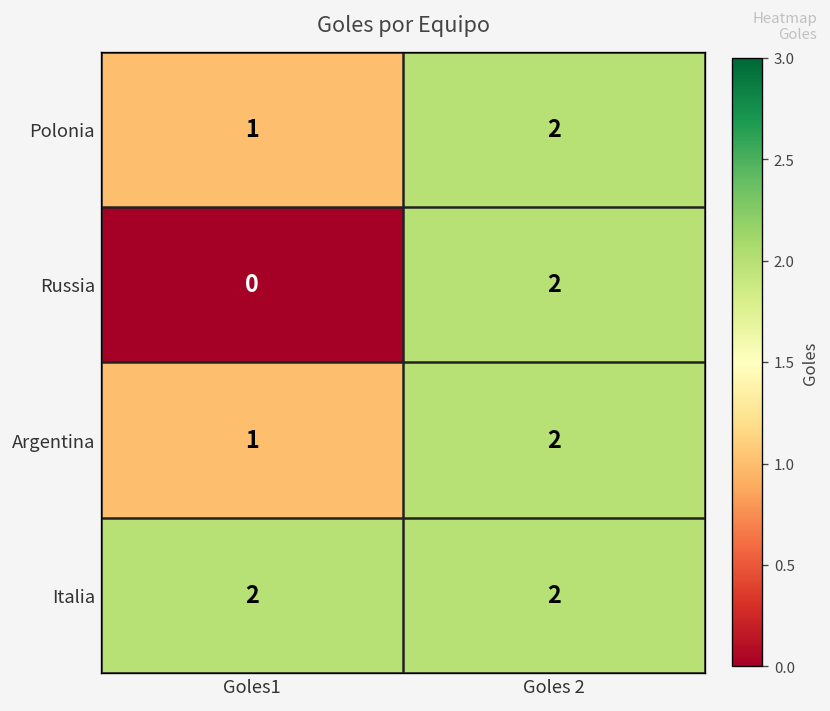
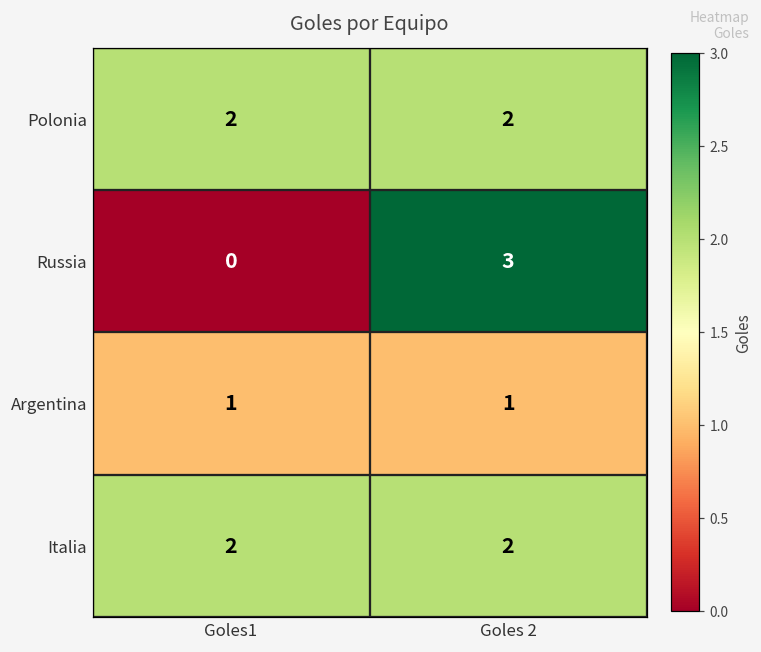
  {
    "Polonia": {
-     "Goles1": 1,
+     "Goles1": 2,
      "Goles 2": 2
    },
    "Russia": {
      "Goles1": 0,
-     "Goles 2": 2
+     "Goles 2": 3
    },
    "Argentina": {
      "Goles1": 1,
-     "Goles 2": 2
+     "Goles 2": 1
    },
    "Italia": {
      "Goles1": 2,
      "Goles 2": 2
    }
  }
